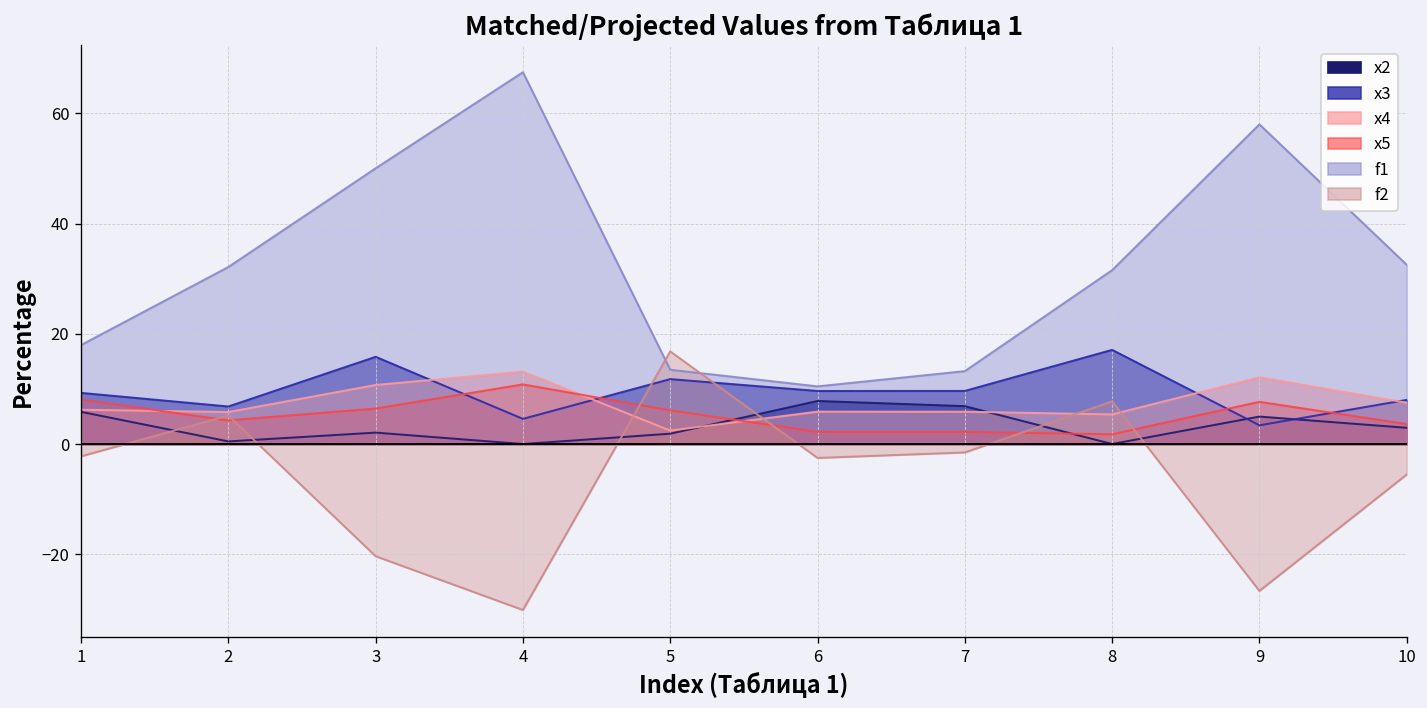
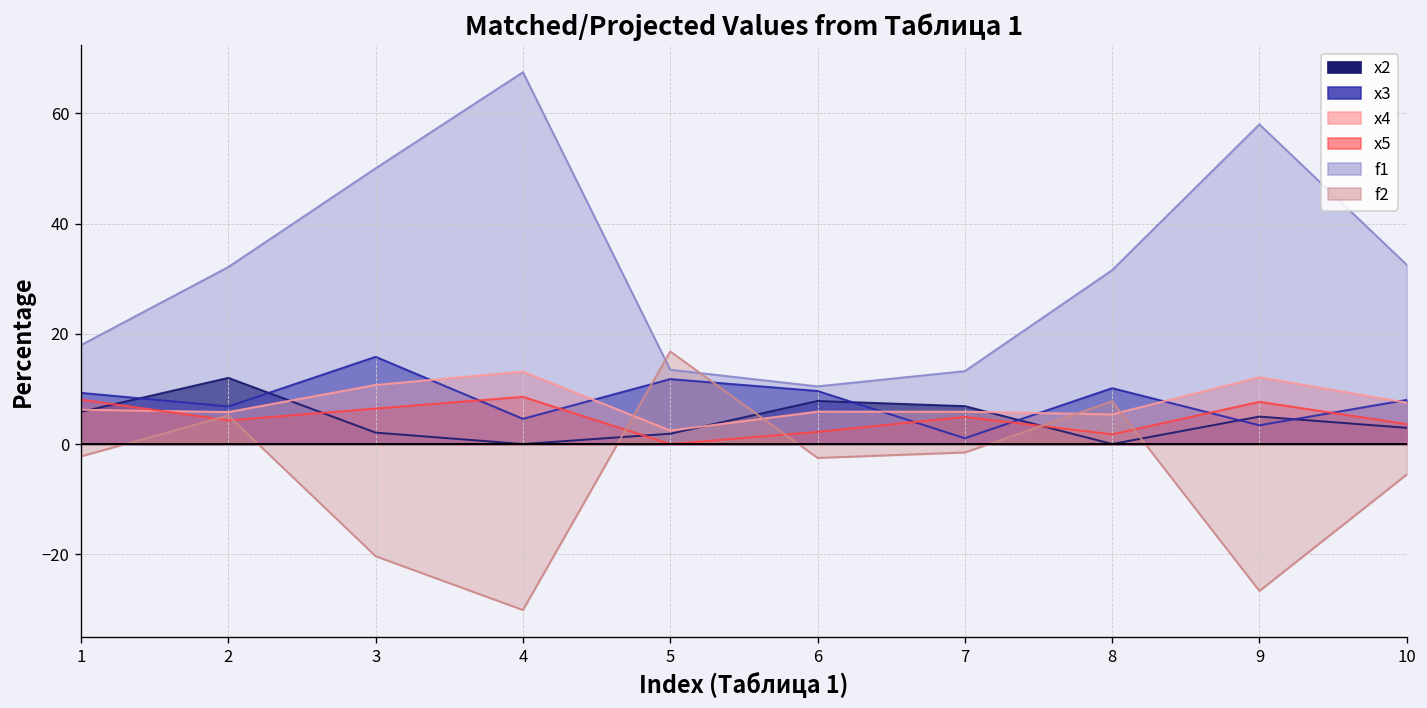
  {
    "x2": {
-     "2": 0,
+     "2": 12,
      "3": 2,
      "5": 2,
      "6": 8,
      "7": 7,
      "8": 0,
      "9": 5,
      "10": 3
    },
    "x3": {
      "1": 9,
      "2": 7,
      "3": 16,
      "4": 5,
      "5": 12,
      "6": 10,
-     "7": 10,
-     "8": 17,
+     "7": 1,
+     "8": 10,
      "9": 3
    },
    "x5": {
      "1": 8,
      "2": 4,
      "3": 6,
-     "4": 11,
-     "5": 6,
+     "4": 9,
+     "5": 0,
      "6": 2,
-     "7": 2,
+     "7": 5,
      "8": 2,
      "9": 8,
      "10": 4
    }
  }
